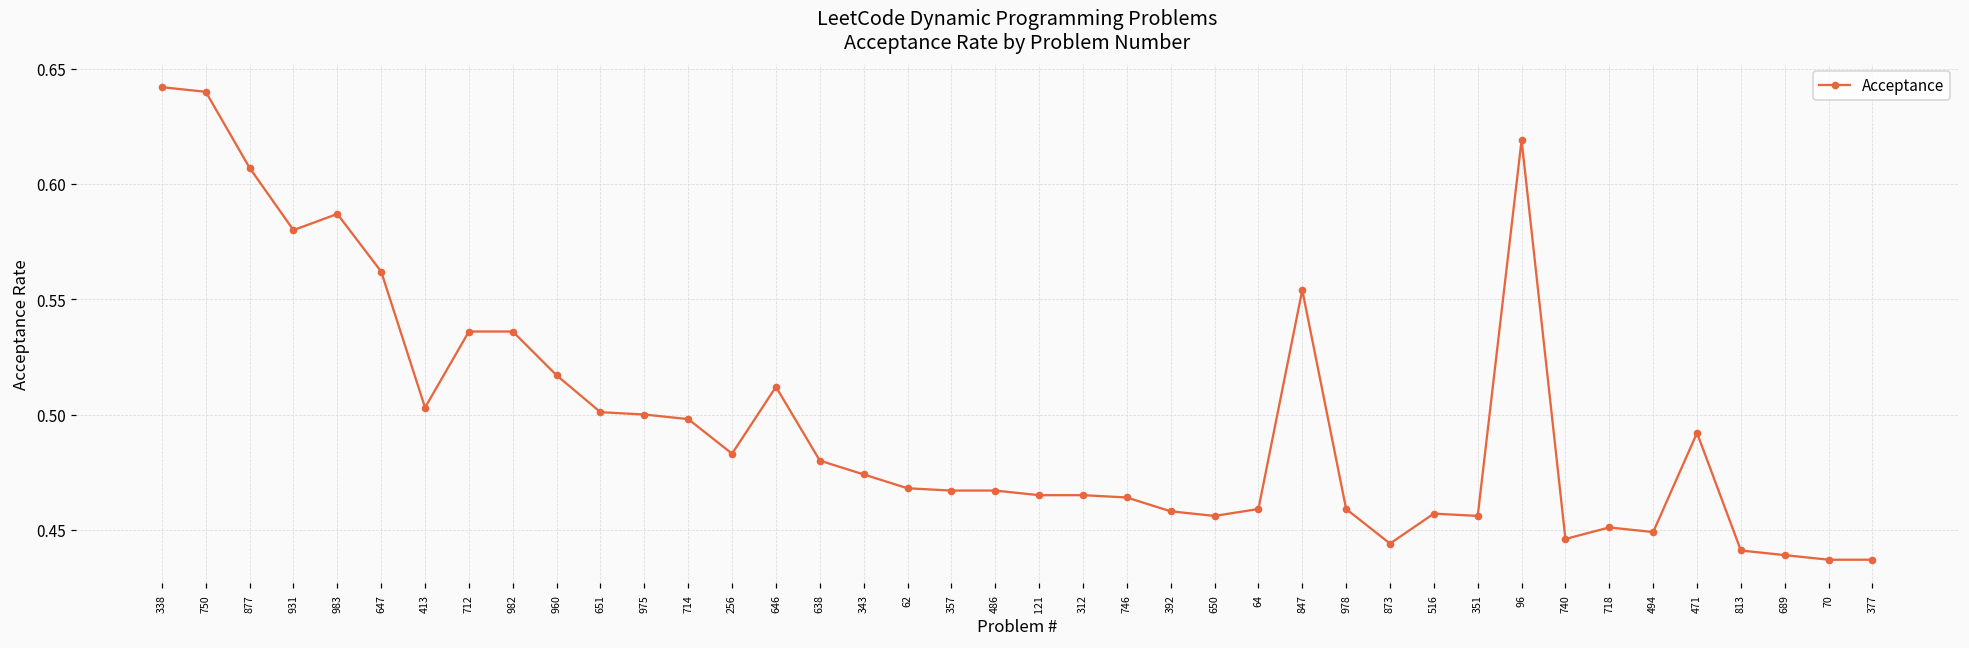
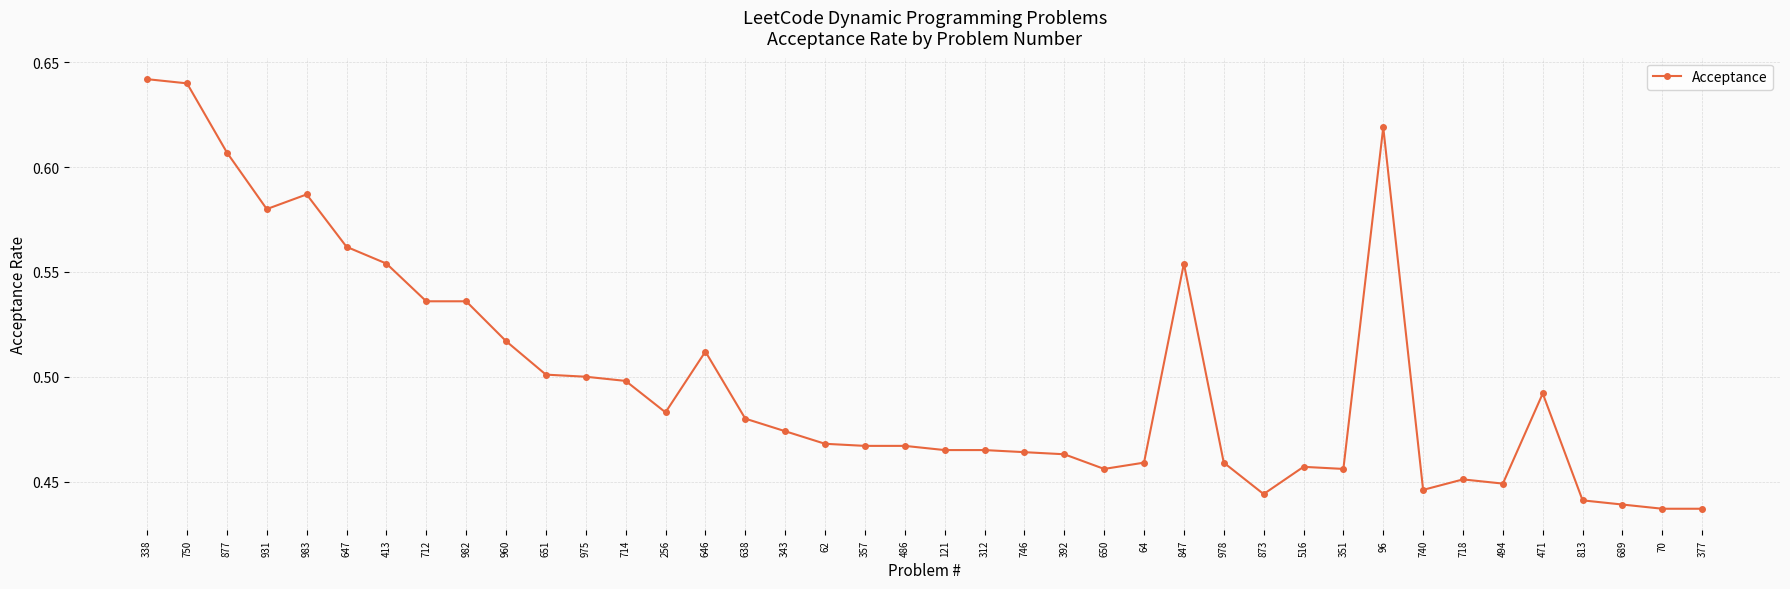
  {
    "338": 0.642,
    "750": 0.640,
    "877": 0.607,
    "931": 0.580,
    "983": 0.587,
    "647": 0.562,
-   "413": 0.503,
+   "413": 0.554,
    "712": 0.536,
    "982": 0.536,
    "960": 0.517,
    "651": 0.501,
    "975": 0.500,
    "714": 0.498,
    "256": 0.483,
    "646": 0.512,
    "638": 0.480,
    "343": 0.474,
    "62": 0.468,
    "357": 0.467,
    "486": 0.467,
    "121": 0.465,
    "312": 0.465,
    "746": 0.464,
-   "392": 0.458,
+   "392": 0.463,
    "650": 0.456,
    "64": 0.459,
    "847": 0.554,
    "978": 0.459,
    "873": 0.444,
    "516": 0.457,
    "351": 0.456,
    "96": 0.619,
    "740": 0.446,
    "718": 0.451,
    "494": 0.449,
    "471": 0.492,
    "813": 0.441,
    "689": 0.439,
    "70": 0.437,
    "377": 0.437
  }
